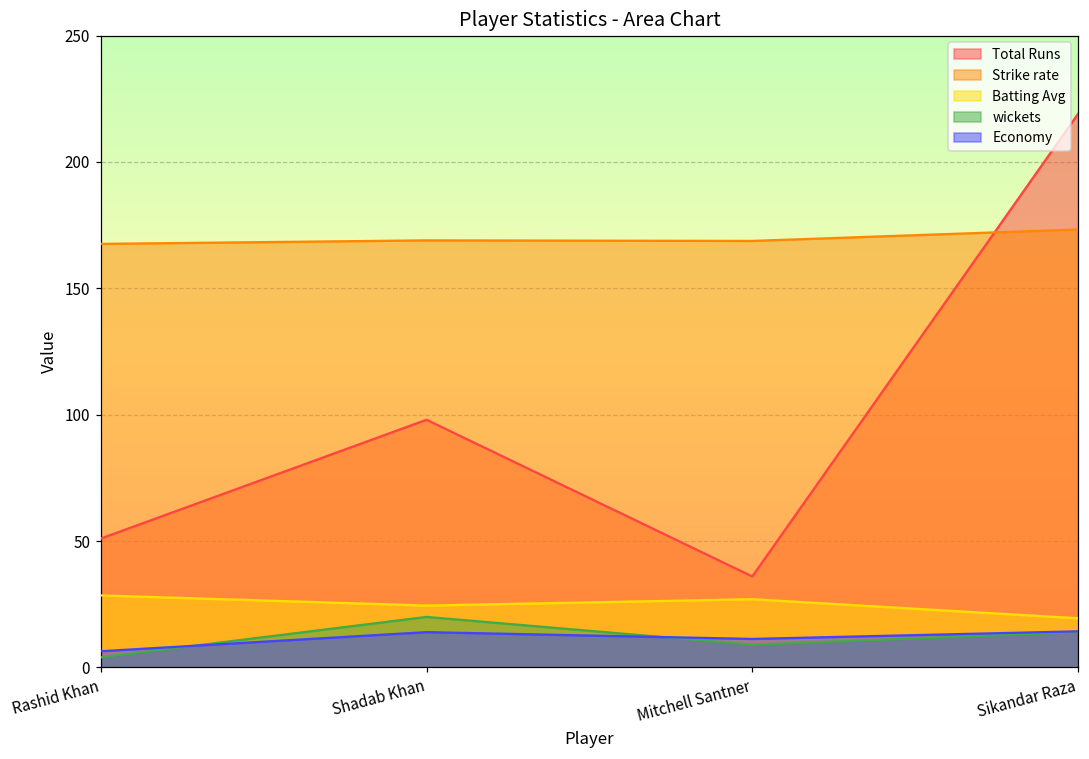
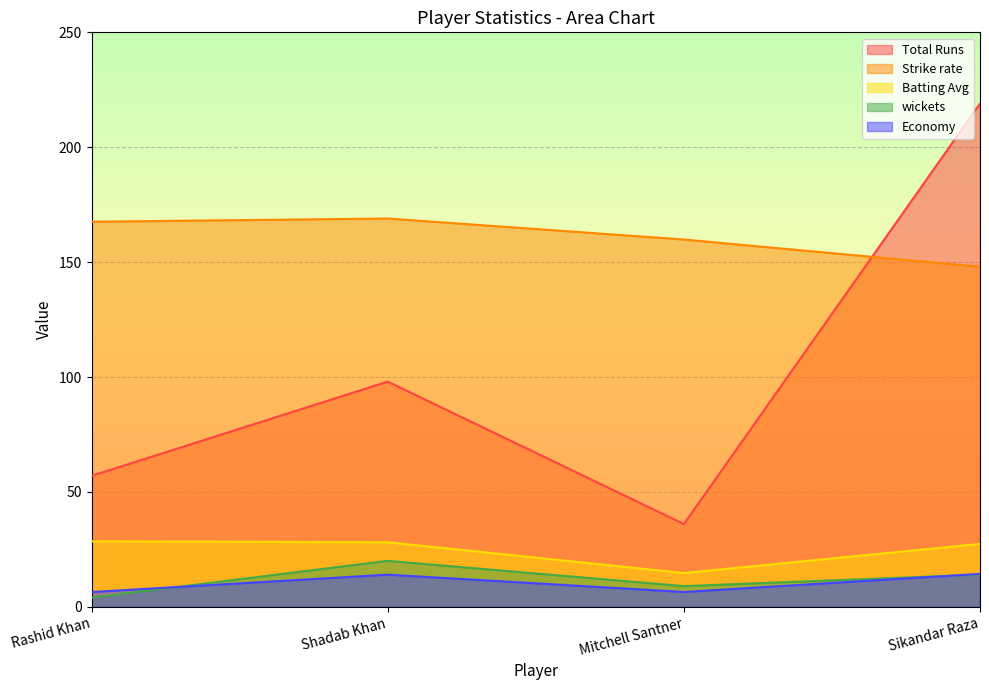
  {
    "Total Runs": {
-     "Rashid Khan": 51,
+     "Rashid Khan": 57,
      "Shadab Khan": 98,
      "Mitchell Santner": 36,
      "Sikandar Raza": 219
    },
    "Strike rate": {
      "Rashid Khan": 168,
      "Shadab Khan": 169,
-     "Mitchell Santner": 169,
-     "Sikandar Raza": 173
+     "Mitchell Santner": 160,
+     "Sikandar Raza": 148
    },
    "Batting Avg": {
      "Rashid Khan": 29,
-     "Shadab Khan": 25,
-     "Mitchell Santner": 27,
-     "Sikandar Raza": 19
+     "Shadab Khan": 28,
+     "Mitchell Santner": 15,
+     "Sikandar Raza": 27
    },
    "wickets": {
      "Rashid Khan": 4,
      "Shadab Khan": 20,
      "Mitchell Santner": 9
    },
    "Economy": {
      "Rashid Khan": 6,
      "Shadab Khan": 14,
-     "Mitchell Santner": 11
+     "Mitchell Santner": 6
    }
  }
